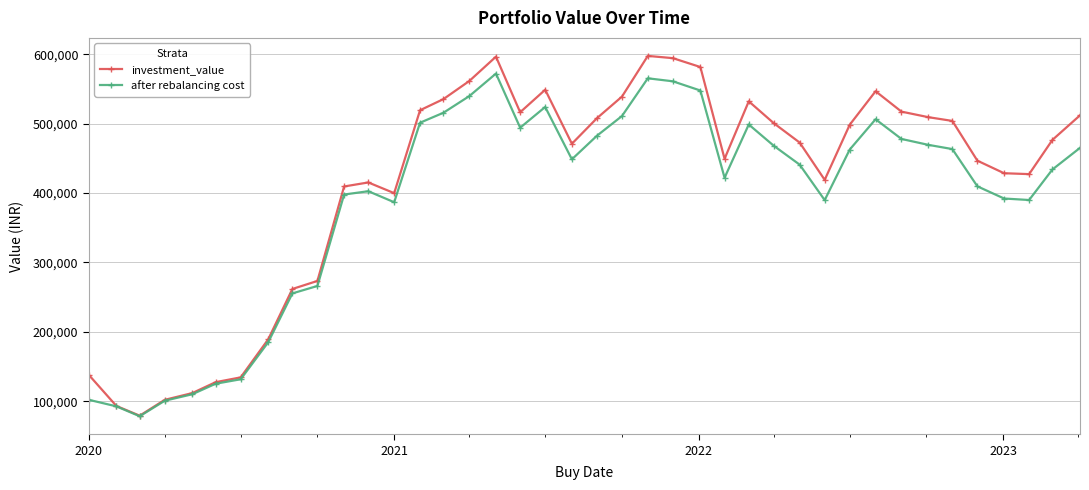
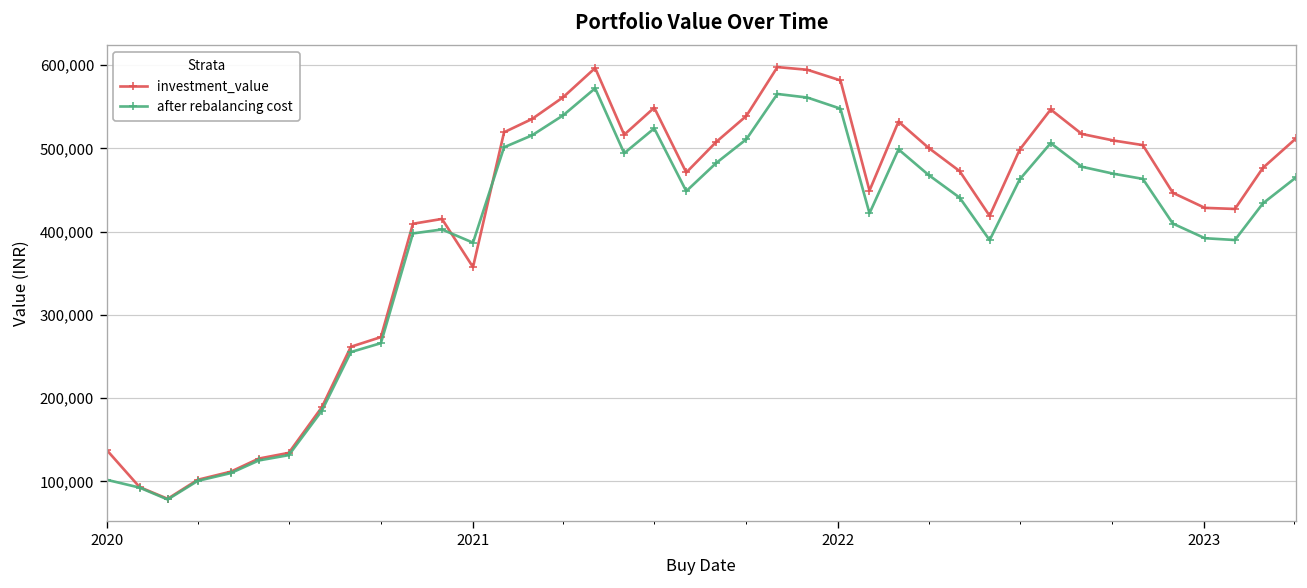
  {
    "investment_value": {
      "2020": "140,000",
-     "2021": "400,000"
+     "2021": "360,000"
    },
    "after rebalancing cost": {
      "2020": "100,000",
      "2021": "390,000"
    }
  }
